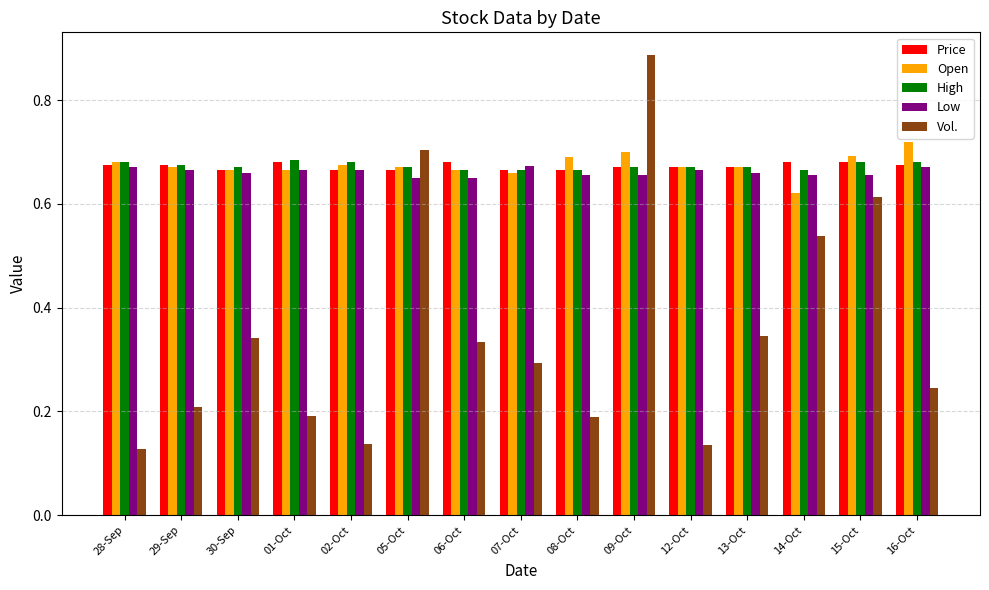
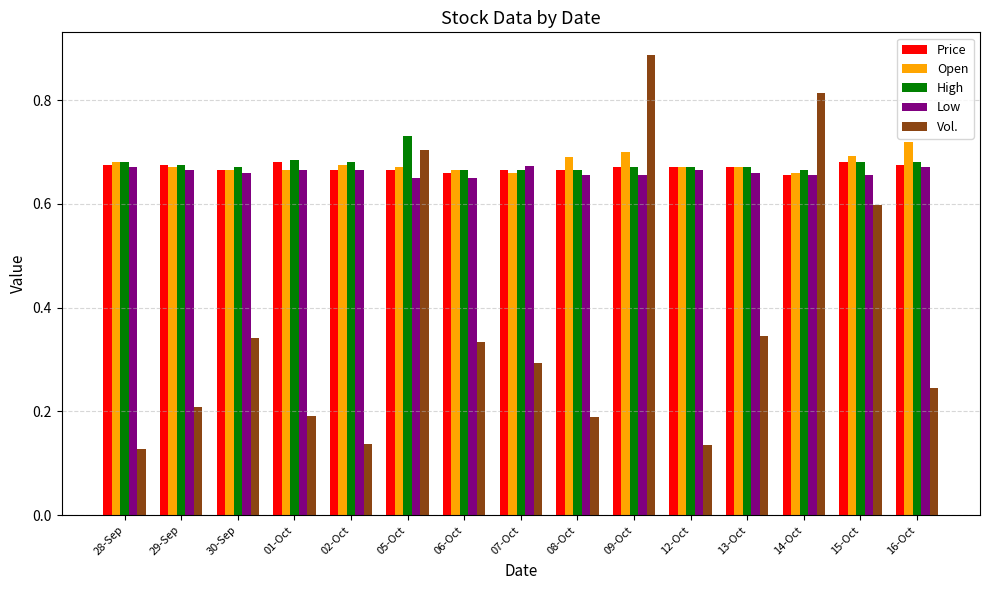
  {
    "Price": {
      "28-Sep": 0.68,
      "29-Sep": 0.68,
      "30-Sep": 0.67,
      "01-Oct": 0.68,
      "02-Oct": 0.67,
      "05-Oct": 0.67,
-     "06-Oct": 0.68,
+     "06-Oct": 0.66,
      "07-Oct": 0.67,
      "08-Oct": 0.67,
      "09-Oct": 0.67,
      "12-Oct": 0.67,
      "13-Oct": 0.67,
-     "14-Oct": 0.68,
+     "14-Oct": 0.66,
      "15-Oct": 0.68,
      "16-Oct": 0.68
    },
    "Open": {
      "28-Sep": 0.68,
      "29-Sep": 0.67,
      "30-Sep": 0.67,
      "01-Oct": 0.67,
      "02-Oct": 0.68,
      "05-Oct": 0.67,
      "06-Oct": 0.67,
      "07-Oct": 0.66,
      "08-Oct": 0.69,
      "09-Oct": 0.70,
      "12-Oct": 0.67,
      "13-Oct": 0.67,
-     "14-Oct": 0.62,
+     "14-Oct": 0.66,
      "15-Oct": 0.69,
      "16-Oct": 0.72
    },
    "High": {
      "28-Sep": 0.68,
      "29-Sep": 0.68,
      "30-Sep": 0.67,
      "01-Oct": 0.69,
      "02-Oct": 0.68,
-     "05-Oct": 0.67,
+     "05-Oct": 0.73,
      "06-Oct": 0.67,
      "07-Oct": 0.67,
      "08-Oct": 0.67,
      "09-Oct": 0.67,
      "12-Oct": 0.67,
      "13-Oct": 0.67,
      "14-Oct": 0.67,
      "15-Oct": 0.68,
      "16-Oct": 0.68
    },
    "Low": {
      "28-Sep": 0.67,
      "29-Sep": 0.67,
      "30-Sep": 0.66,
      "01-Oct": 0.67,
      "02-Oct": 0.67,
      "05-Oct": 0.65,
      "06-Oct": 0.65,
      "07-Oct": 0.67,
      "08-Oct": 0.66,
      "09-Oct": 0.66,
      "12-Oct": 0.67,
      "13-Oct": 0.66,
      "14-Oct": 0.66,
      "15-Oct": 0.66,
      "16-Oct": 0.67
    },
    "Vol.": {
      "28-Sep": 0.13,
      "29-Sep": 0.21,
      "30-Sep": 0.34,
      "01-Oct": 0.19,
      "02-Oct": 0.14,
      "05-Oct": 0.70,
      "06-Oct": 0.33,
      "07-Oct": 0.29,
      "08-Oct": 0.19,
      "09-Oct": 0.89,
      "12-Oct": 0.14,
      "13-Oct": 0.35,
-     "14-Oct": 0.54,
-     "15-Oct": 0.61,
+     "14-Oct": 0.81,
+     "15-Oct": 0.60,
      "16-Oct": 0.25
    }
  }
